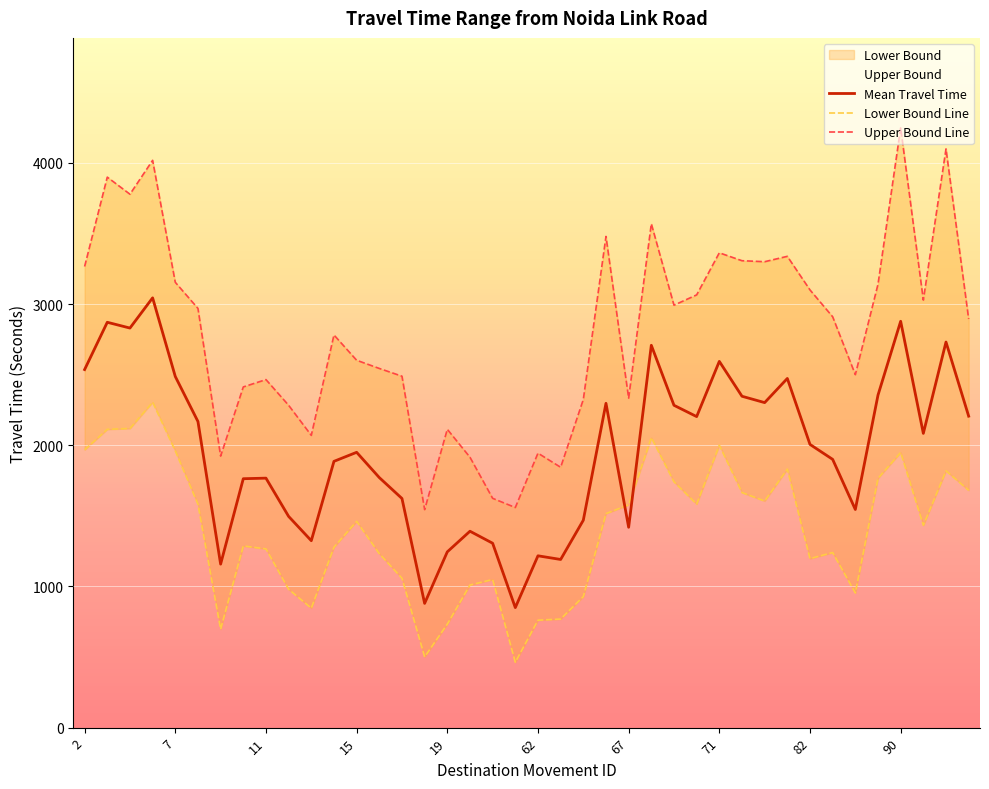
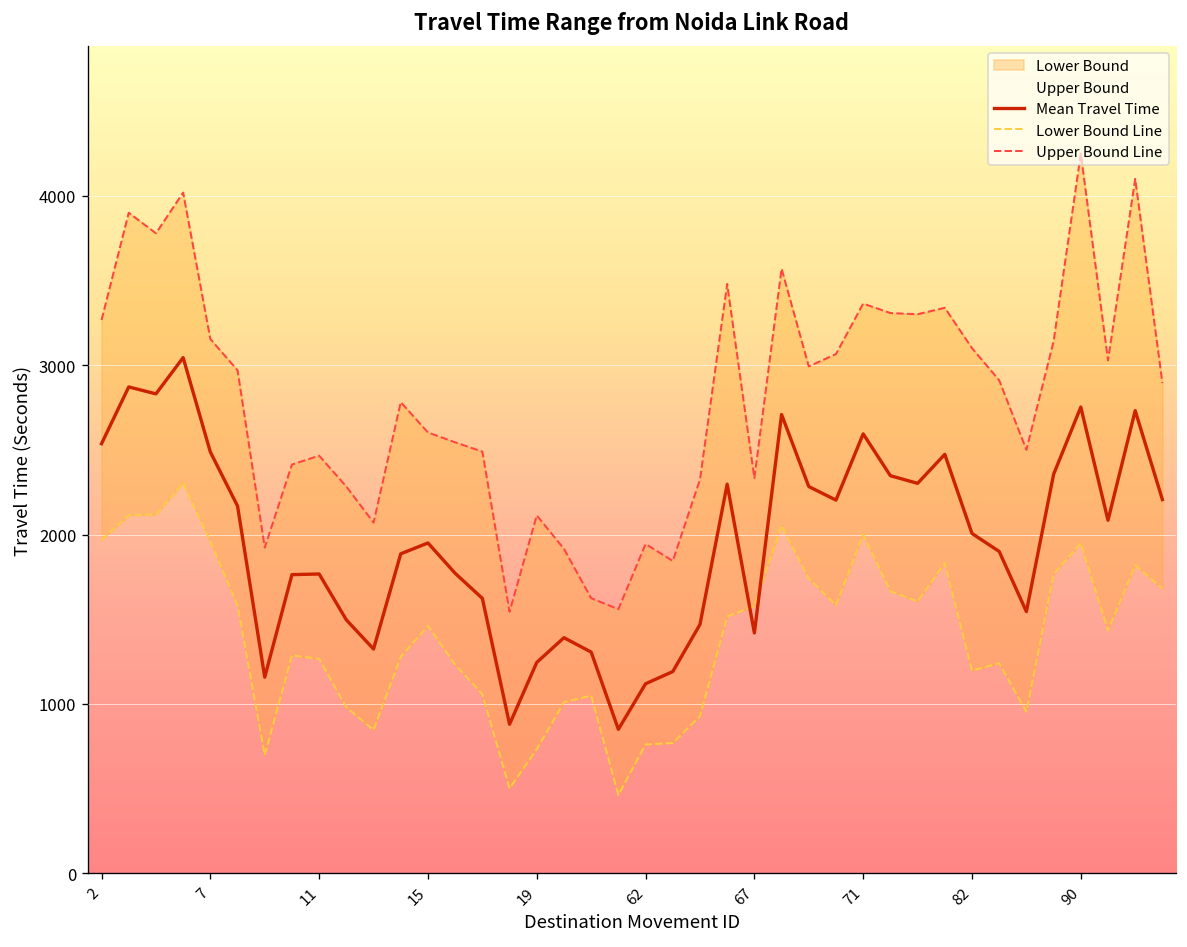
  {
    "Mean Travel Time": {
-     "62": 1220,
+     "62": 1120,
      "67": 1420,
      "71": 2590,
      "82": 2010,
-     "90": 2880
+     "90": 2750
    },
    "Lower Bound Line": {
      "62": 760,
      "67": 1580,
      "71": 2000,
      "82": 1200,
      "90": 1950
    },
    "Upper Bound": {
      "62": 1940,
      "67": 2330,
      "71": 3360,
      "82": 3100
    }
  }
